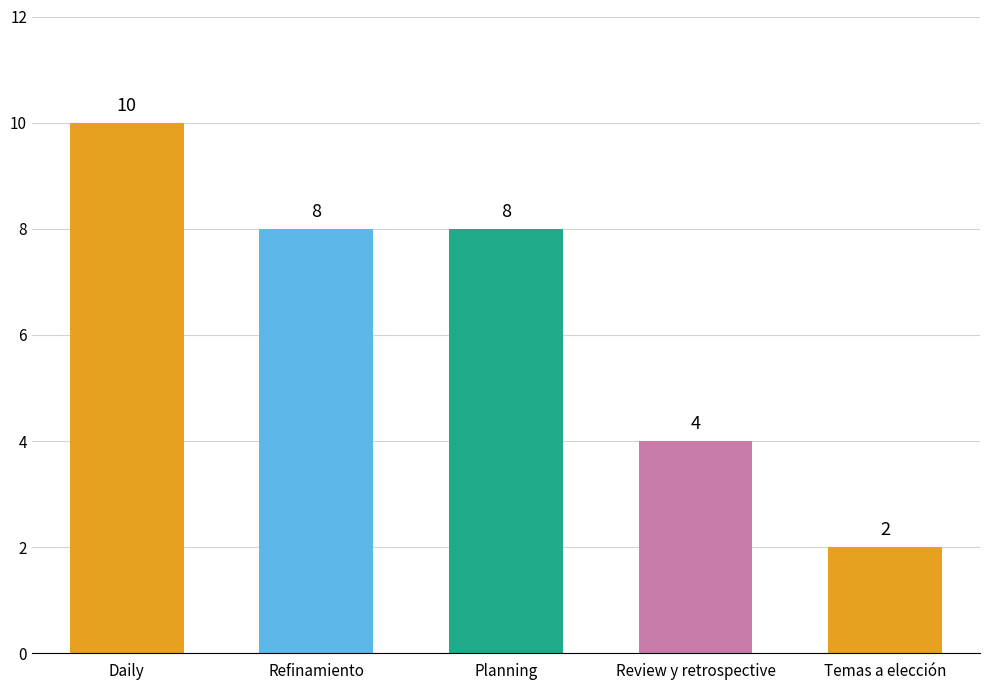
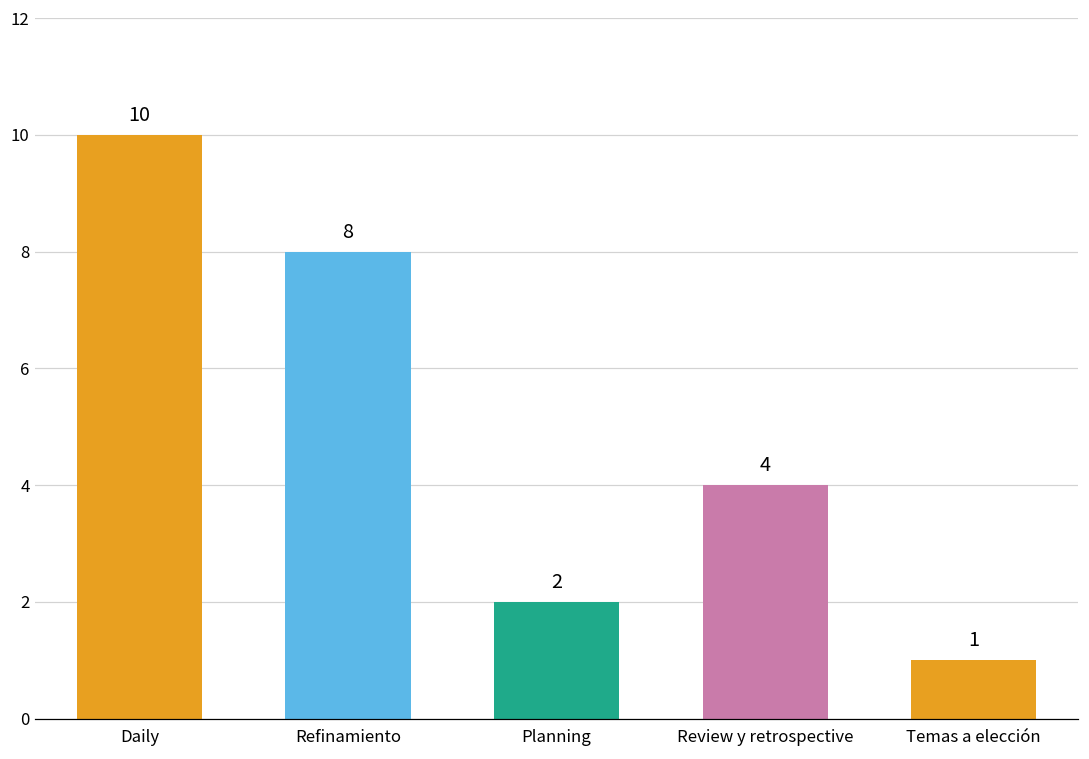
  {
    "Daily": 10,
    "Refinamiento": 8,
-   "Planning": 8,
+   "Planning": 2,
    "Review y retrospective": 4,
-   "Temas a elección": 2
+   "Temas a elección": 1
  }
